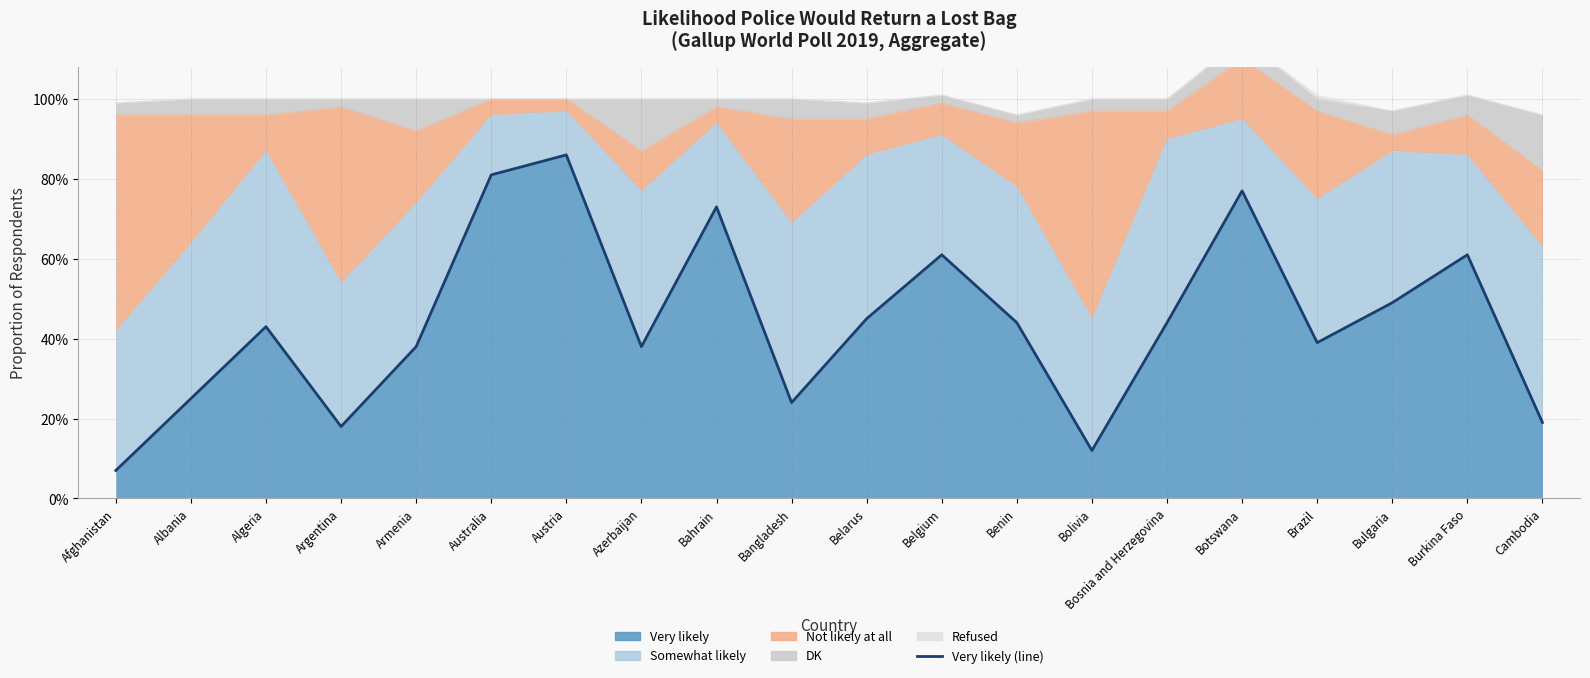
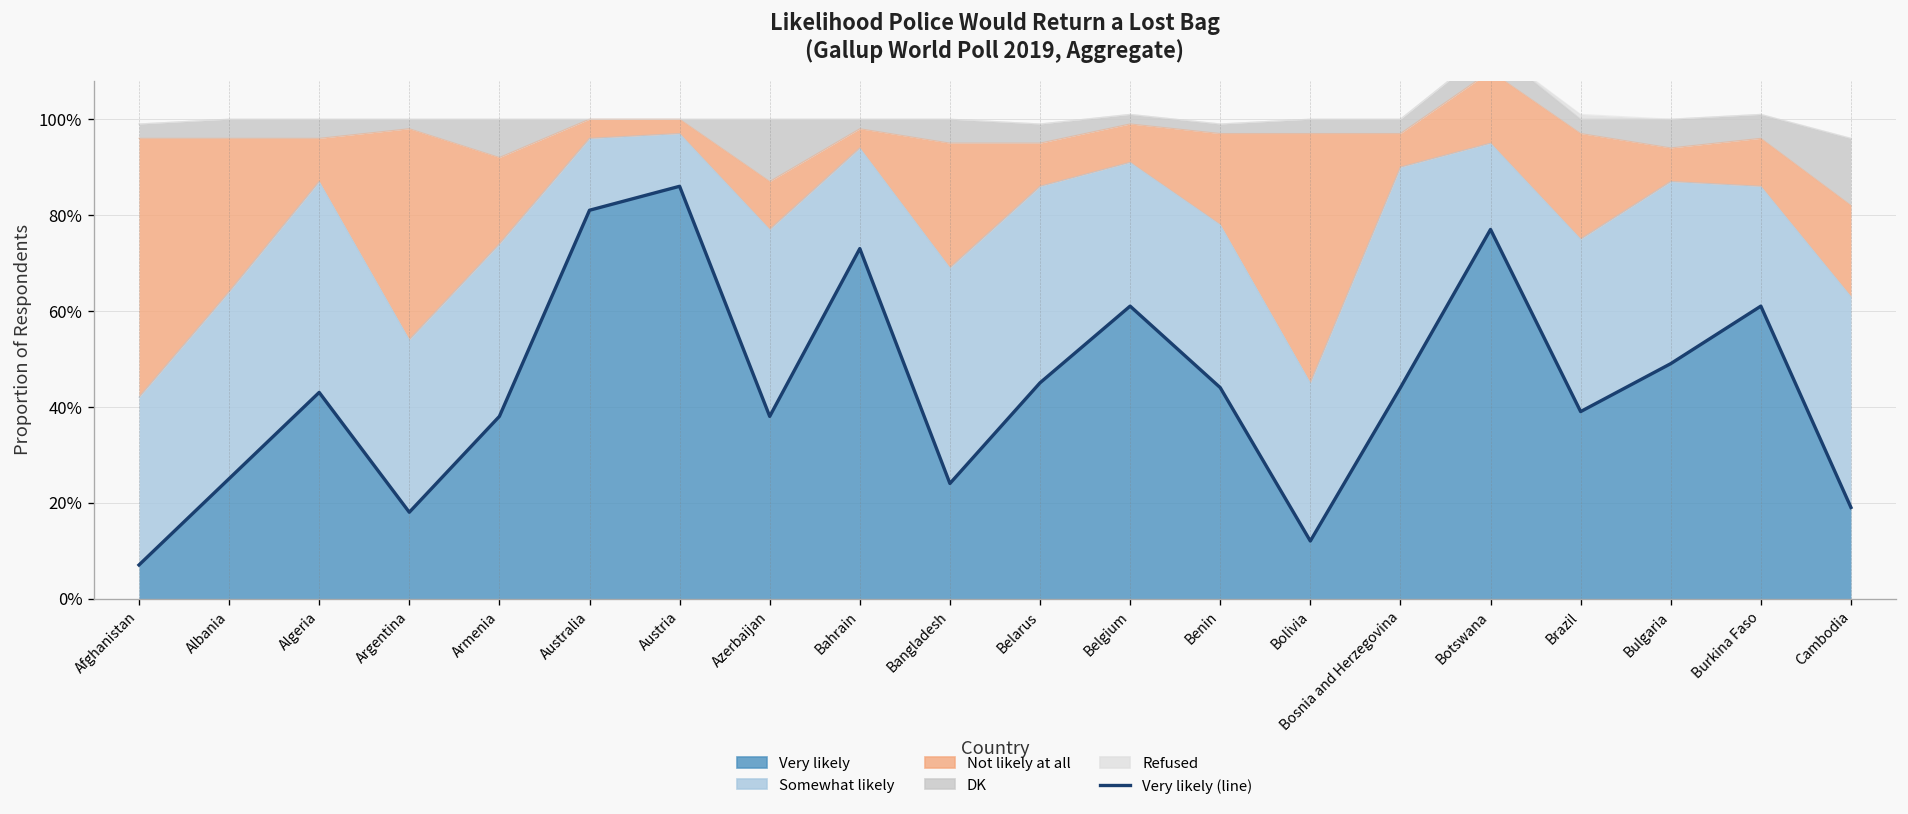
  {
    "Very likely": {
      "Afghanistan": "7%",
      "Albania": "25%",
      "Algeria": "43%",
      "Argentina": "18%",
      "Armenia": "38%",
      "Australia": "81%",
      "Austria": "86%",
      "Azerbaijan": "38%",
      "Bahrain": "73%",
      "Bangladesh": "24%",
      "Belarus": "45%",
      "Belgium": "61%",
      "Benin": "44%",
      "Bolivia": "12%",
      "Bosnia and Herzegovina": "44%",
      "Botswana": "77%",
      "Brazil": "39%",
      "Bulgaria": "49%",
      "Burkina Faso": "61%",
      "Cambodia": "19%"
    },
    "Not likely at all": {
      "Afghanistan": "54%",
      "Albania": "32%",
      "Algeria": "9%",
      "Argentina": "44%",
      "Armenia": "18%",
      "Azerbaijan": "10%",
      "Bahrain": "4%",
      "Bangladesh": "26%",
      "Belarus": "9%",
      "Belgium": "8%",
-     "Benin": "16%",
+     "Benin": "19%",
      "Bolivia": "52%",
      "Bosnia and Herzegovina": "7%",
      "Brazil": "22%",
-     "Bulgaria": "4%",
+     "Bulgaria": "7%",
      "Burkina Faso": "10%",
      "Cambodia": "19%"
    }
  }
